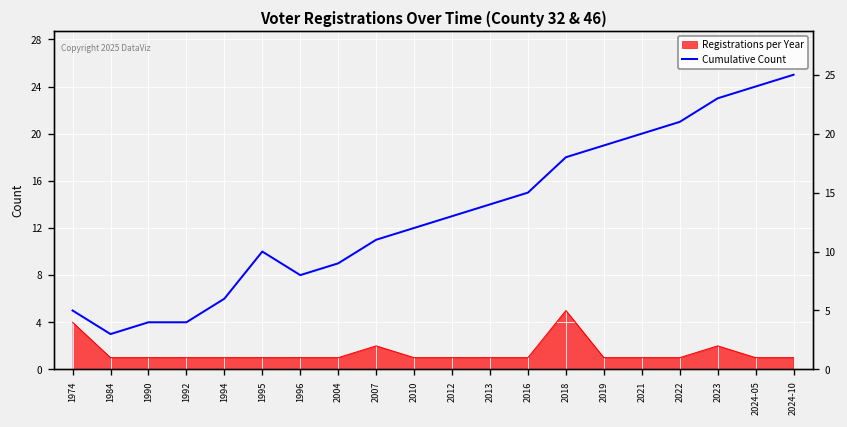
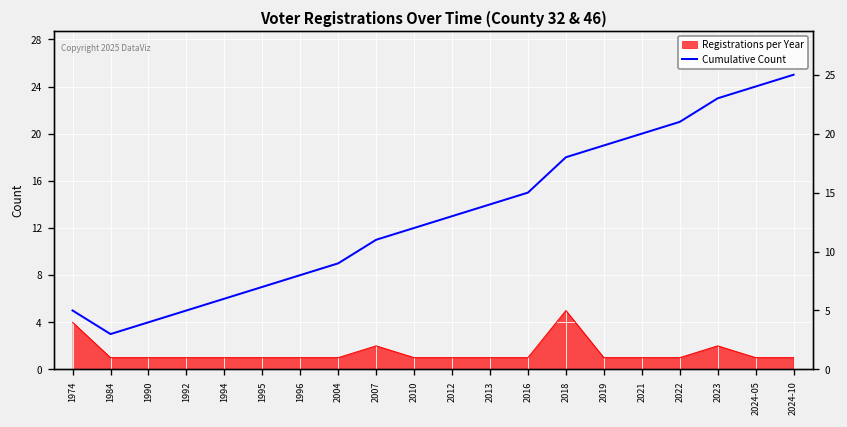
  {
    "Registrations per Year": {
      "1974": 4,
      "1984": 1,
      "1990": 1,
      "1992": 1,
      "1994": 1,
      "1995": 1,
      "1996": 1,
      "2004": 1,
      "2007": 2,
      "2010": 1,
      "2012": 1,
      "2013": 1,
      "2016": 1,
      "2018": 5,
      "2019": 1,
      "2021": 1,
      "2022": 1,
      "2023": 2,
      "2024-05": 1,
      "2024-10": 1
    },
    "Cumulative Count": {
      "1974": 5,
      "1984": 3,
      "1990": 4,
-     "1992": 4,
+     "1992": 5,
      "1994": 6,
-     "1995": 10,
+     "1995": 7,
      "1996": 8,
      "2004": 9,
      "2007": 11,
      "2010": 12,
      "2012": 13,
      "2013": 14,
      "2016": 15,
      "2018": 18,
      "2019": 19,
      "2021": 20,
      "2022": 21,
      "2023": 23,
      "2024-05": 24,
      "2024-10": 25
    }
  }
